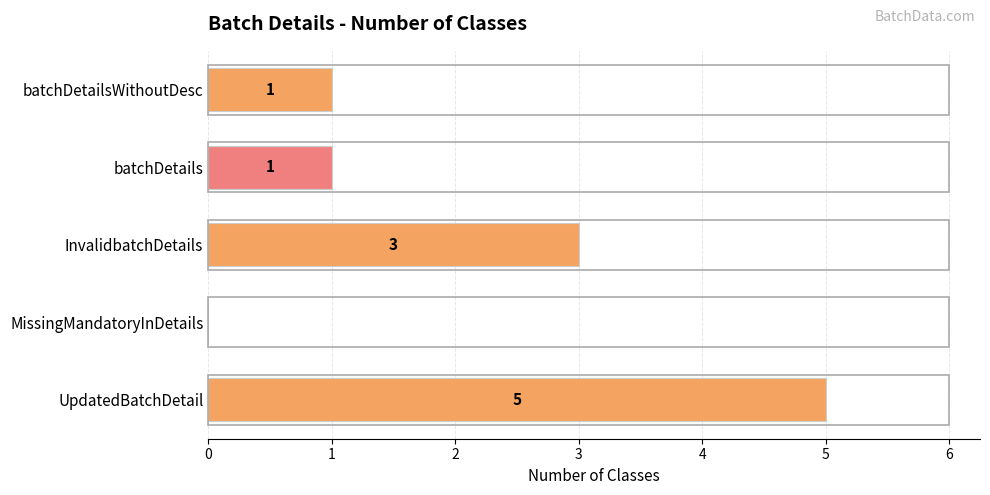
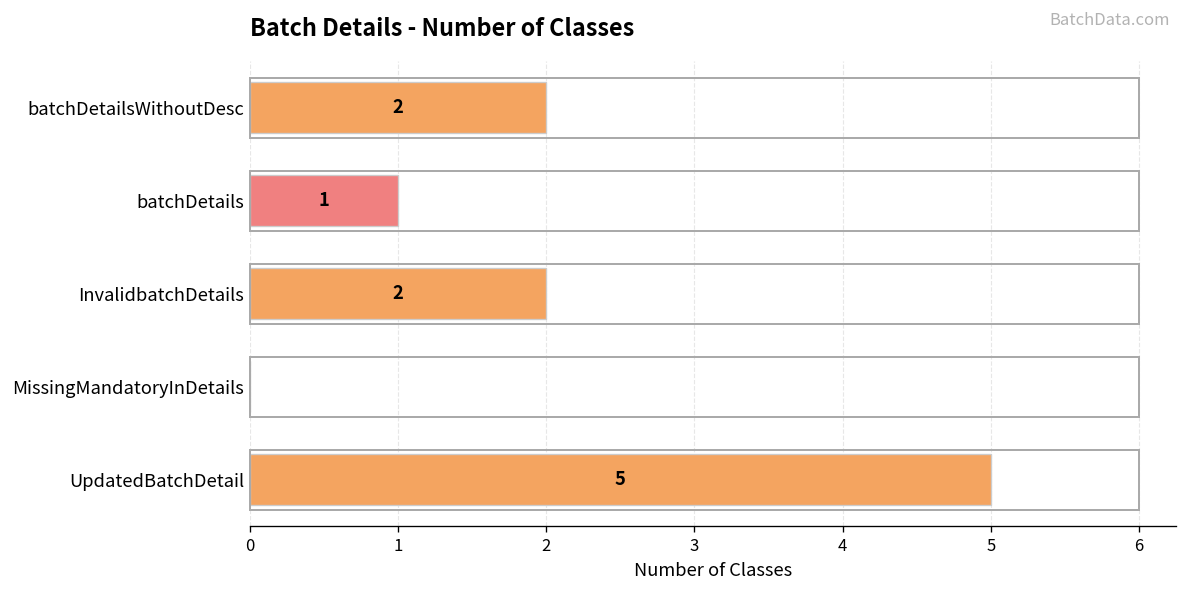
  {
-   "batchDetailsWithoutDesc": 1,
+   "batchDetailsWithoutDesc": 2,
    "batchDetails": 1,
-   "InvalidbatchDetails": 3,
+   "InvalidbatchDetails": 2,
    "UpdatedBatchDetail": 5
  }
